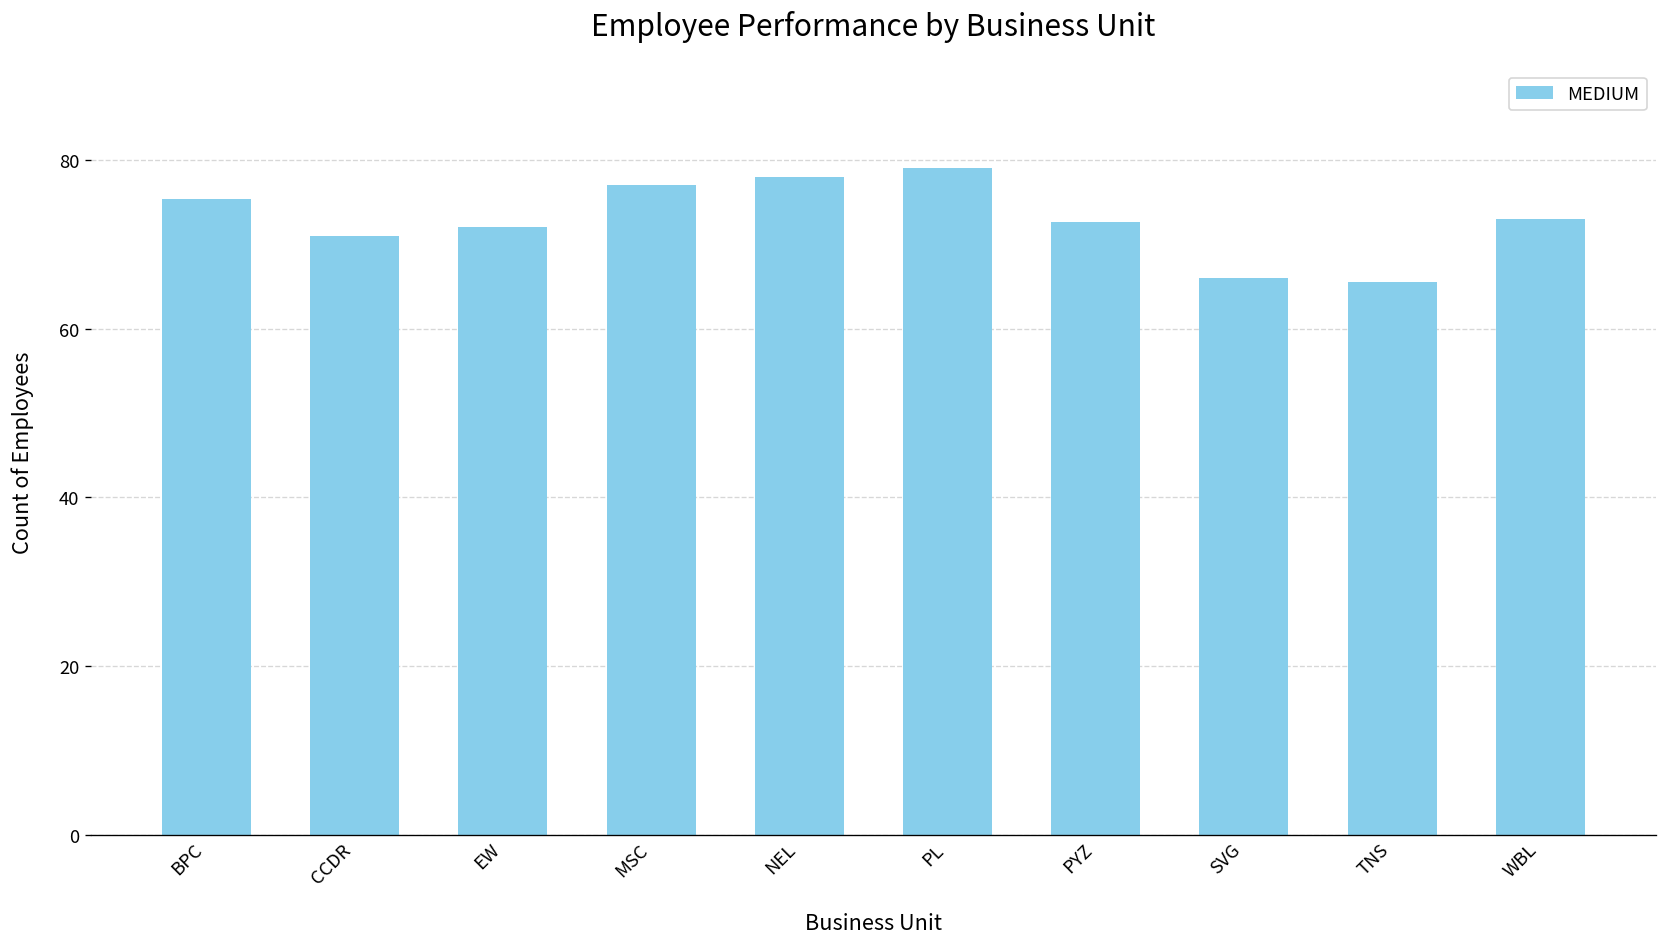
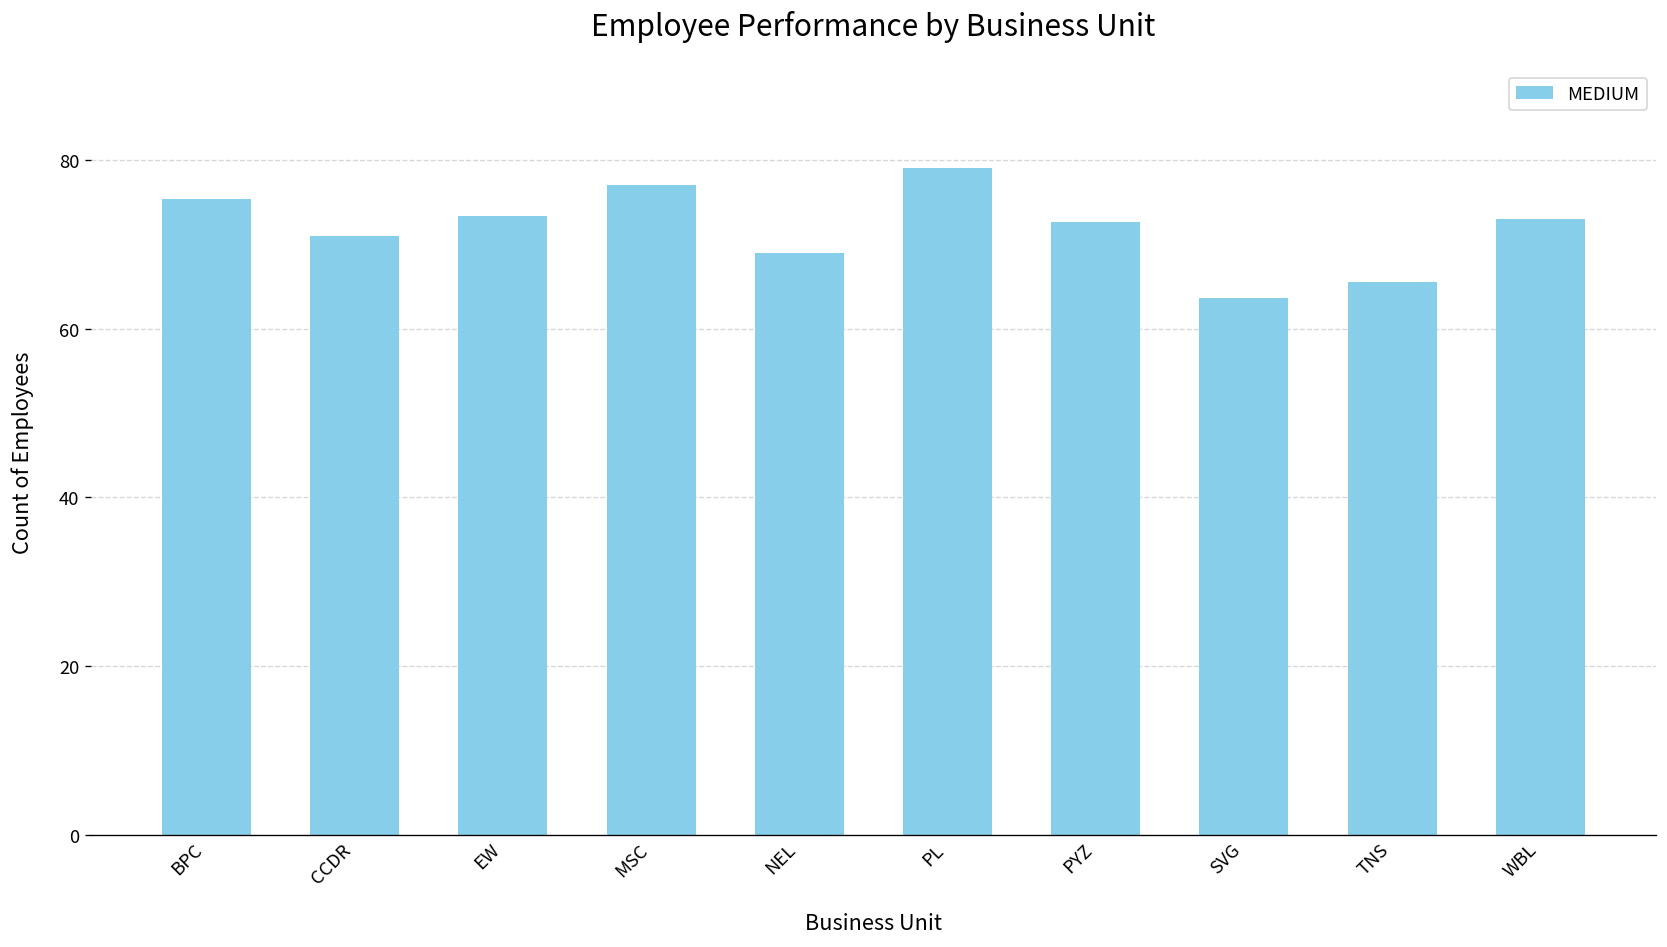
  {
    "BPC": 75,
    "CCDR": 71,
-   "EW": 72,
+   "EW": 73,
    "MSC": 77,
-   "NEL": 78,
+   "NEL": 69,
    "PL": 79,
    "PYZ": 73,
-   "SVG": 66,
+   "SVG": 64,
    "TNS": 66,
    "WBL": 73
  }
